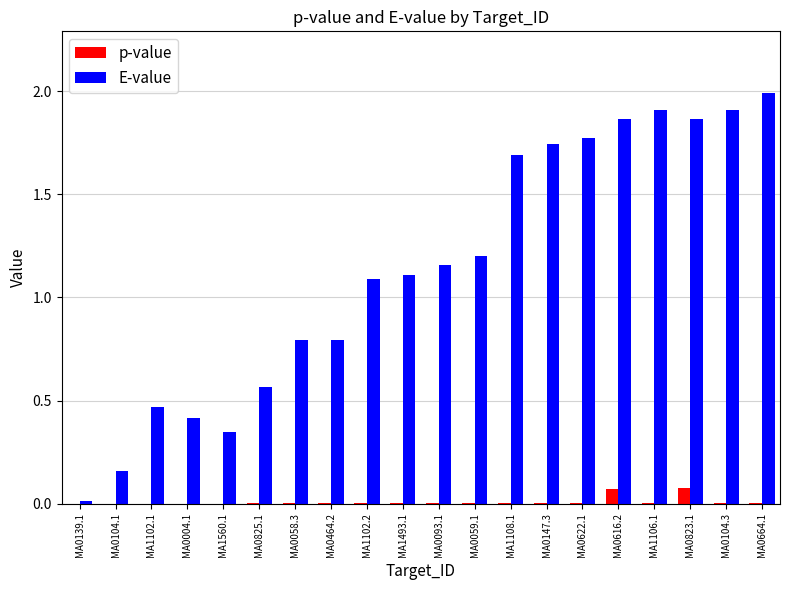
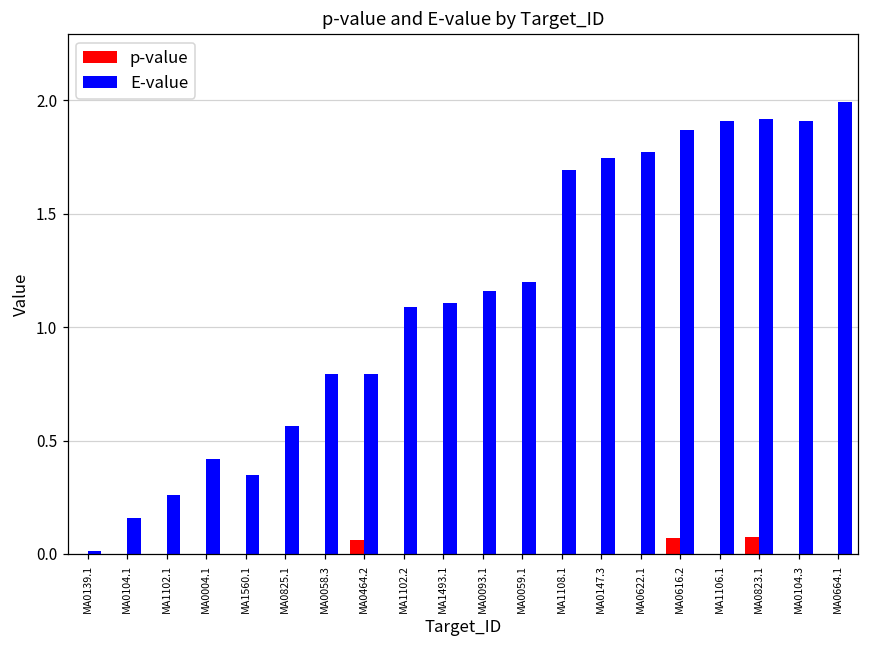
  {
    "p-value": {
-     "MA0464.2": 0.00,
+     "MA0464.2": 0.06,
      "MA0616.2": 0.07,
      "MA0823.1": 0.07
    },
    "E-value": {
      "MA0139.1": 0.01,
      "MA0104.1": 0.16,
-     "MA1102.1": 0.47,
+     "MA1102.1": 0.26,
      "MA0004.1": 0.42,
      "MA1560.1": 0.35,
      "MA0825.1": 0.56,
      "MA0058.3": 0.79,
      "MA0464.2": 0.79,
      "MA1102.2": 1.09,
      "MA1493.1": 1.11,
      "MA0093.1": 1.16,
      "MA0059.1": 1.20,
      "MA1108.1": 1.69,
      "MA0147.3": 1.75,
      "MA0622.1": 1.77,
      "MA0616.2": 1.87,
      "MA1106.1": 1.91,
-     "MA0823.1": 1.87,
+     "MA0823.1": 1.92,
      "MA0104.3": 1.91,
      "MA0664.1": 1.99
    }
  }
